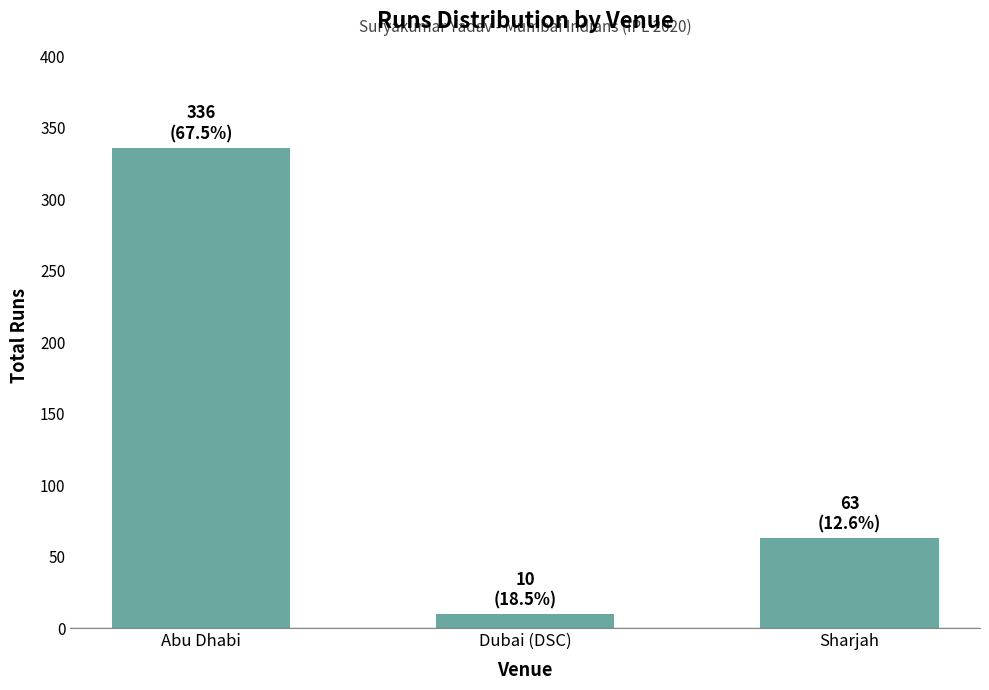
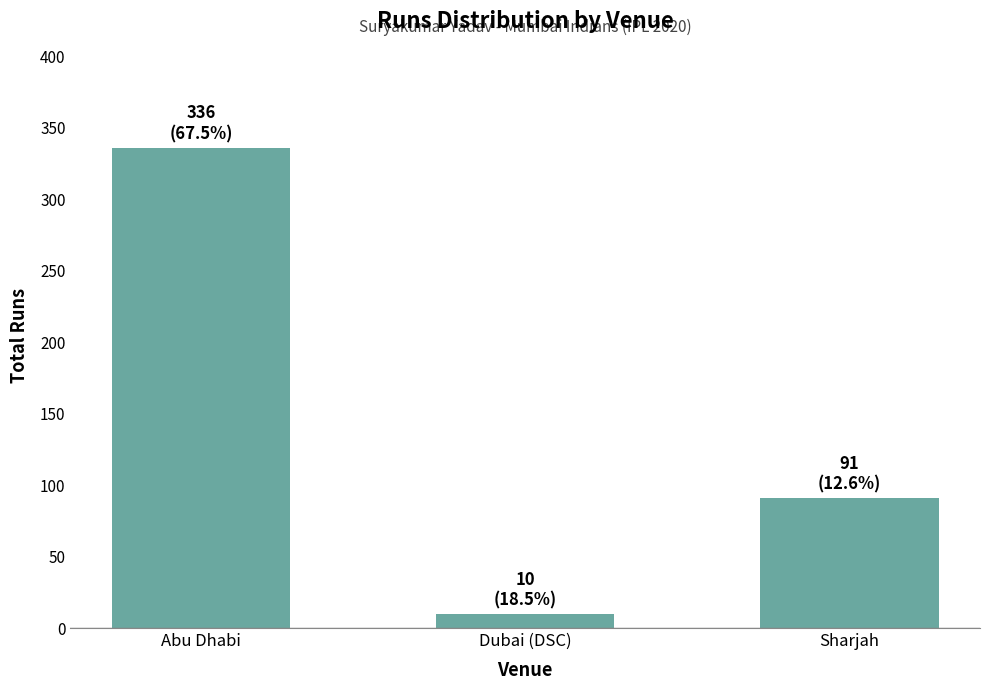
  {
    "Abu Dhabi": 336,
    "Dubai (DSC)": 10,
-   "Sharjah": 63
+   "Sharjah": 91
  }
